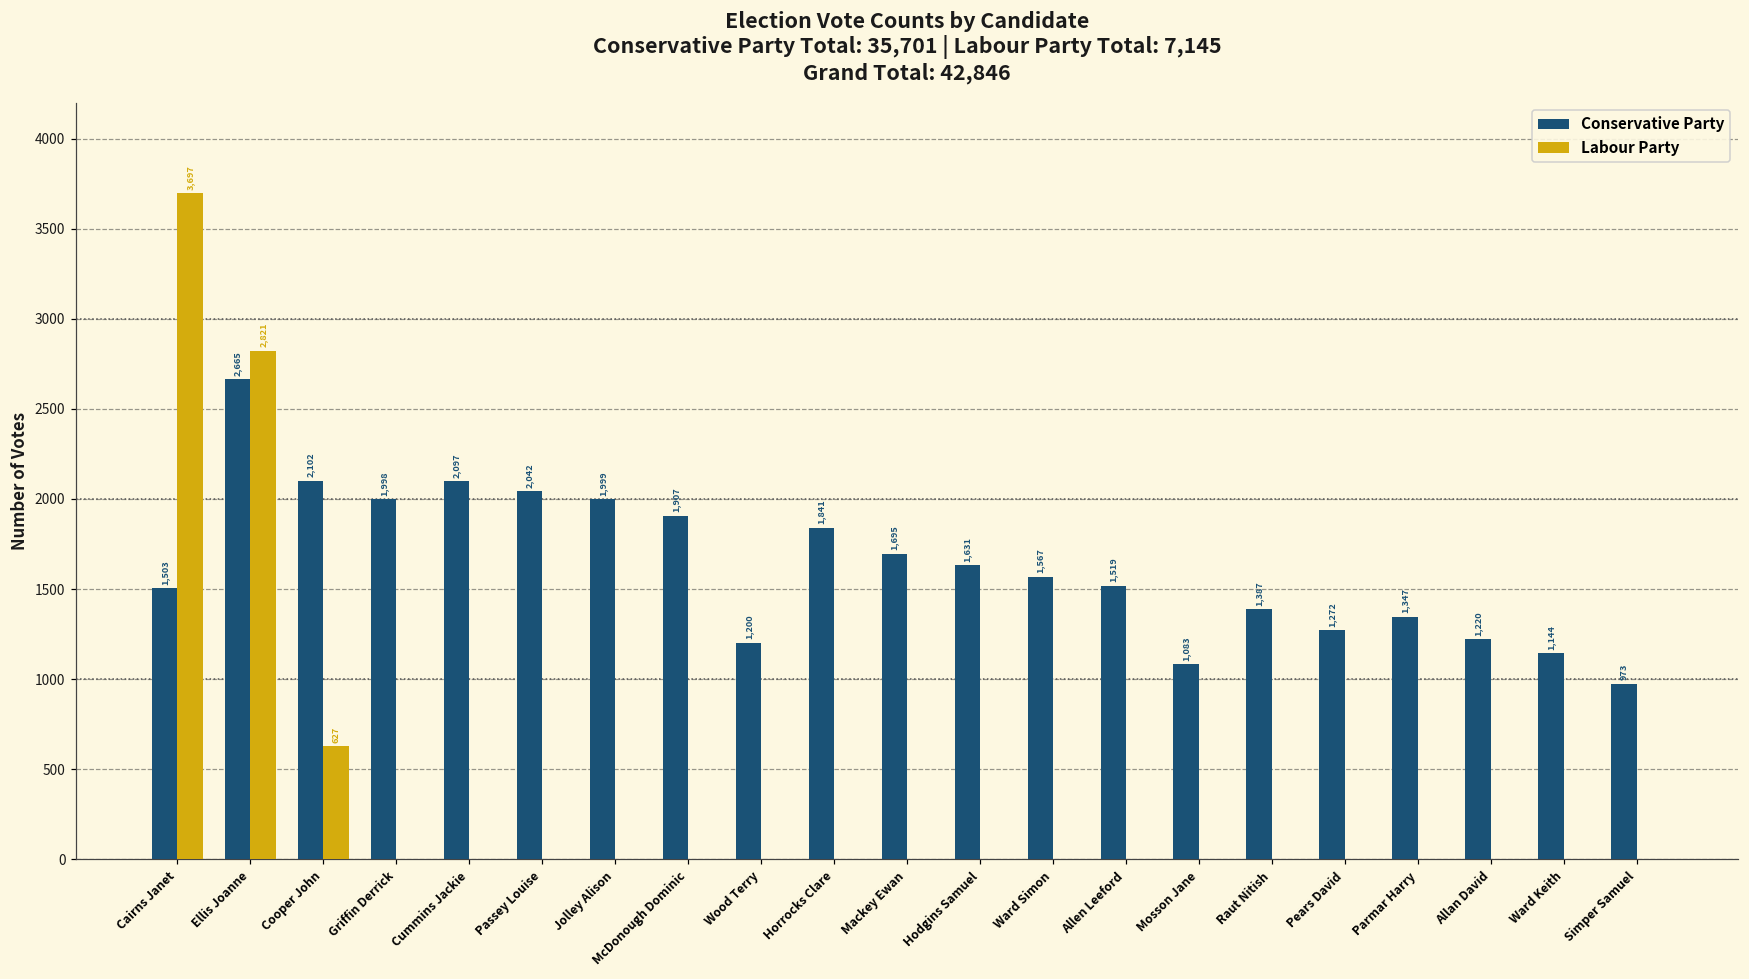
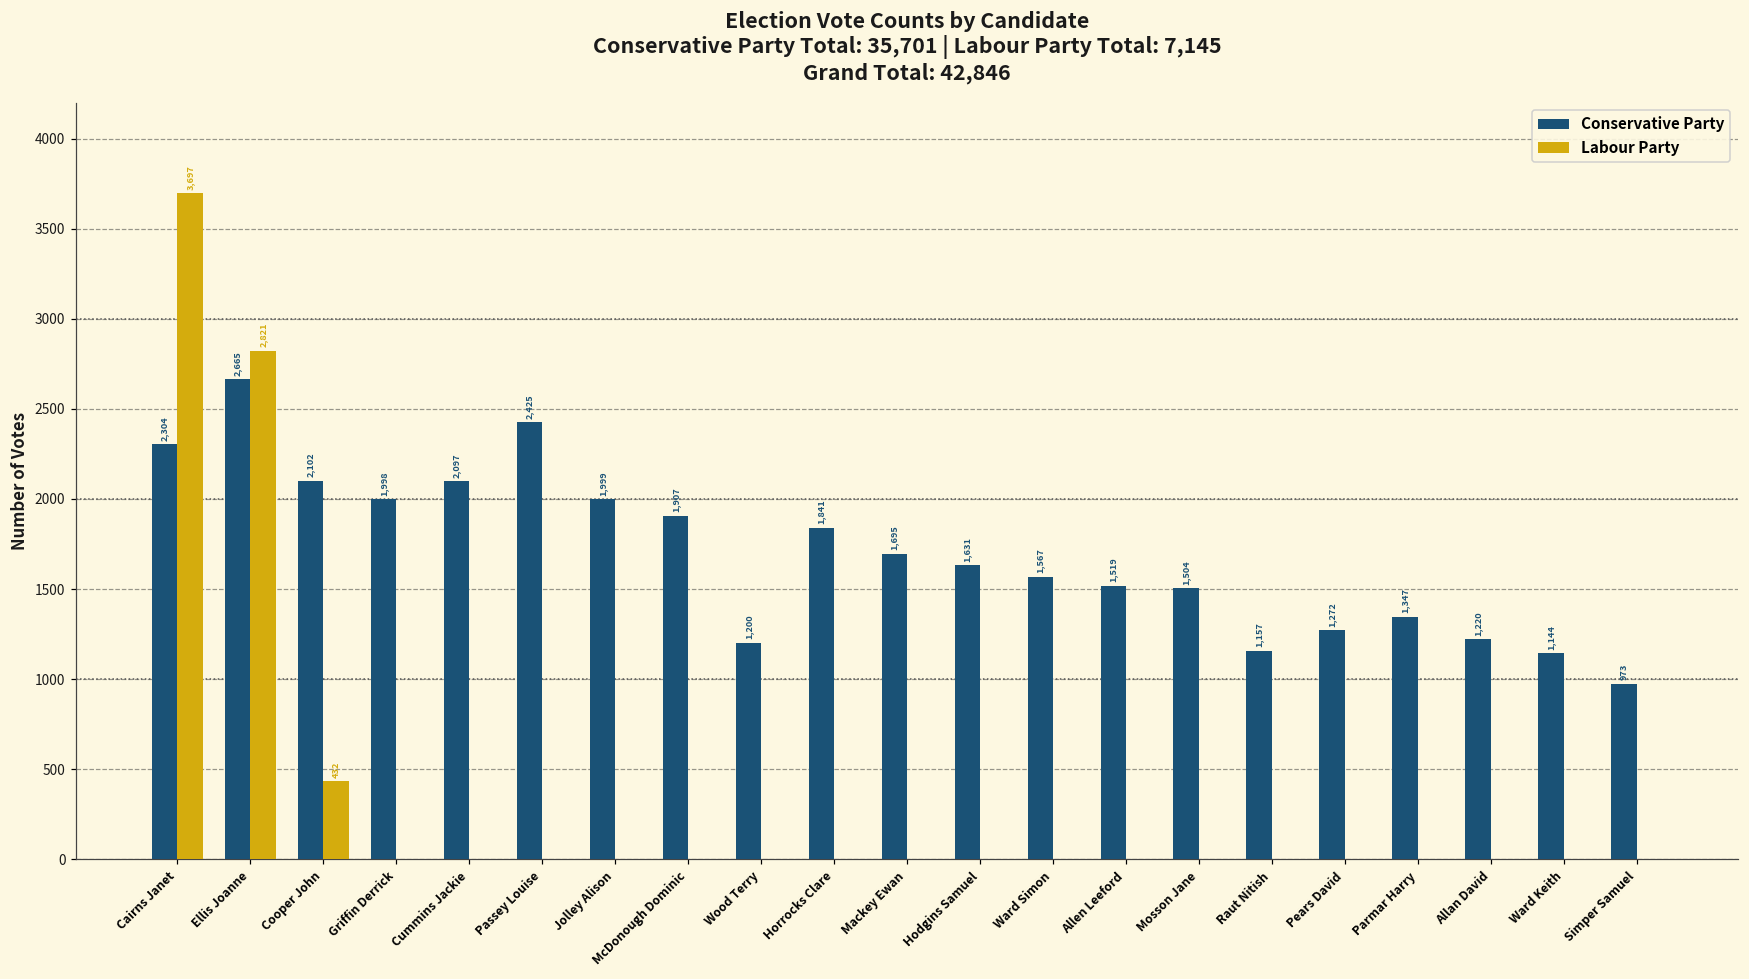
  {
    "Conservative Party": {
-     "Cairns Janet": "1,503",
+     "Cairns Janet": "2,304",
      "Ellis Joanne": "2,665",
      "Cooper John": "2,102",
      "Griffin Derrick": "1,998",
      "Cummins Jackie": "2,097",
-     "Passey Louise": "2,042",
+     "Passey Louise": "2,425",
      "Jolley Alison": "1,999",
      "McDonough Dominic": "1,907",
      "Wood Terry": "1,200",
      "Horrocks Clare": "1,841",
      "Mackey Ewan": "1,695",
      "Hodgins Samuel": "1,631",
      "Ward Simon": "1,567",
      "Allen Leeford": "1,519",
-     "Mosson Jane": "1,083",
-     "Raut Nitish": "1,387",
+     "Mosson Jane": "1,504",
+     "Raut Nitish": "1,157",
      "Pears David": "1,272",
      "Parmar Harry": "1,347",
      "Allan David": "1,220",
      "Ward Keith": "1,144",
      "Simper Samuel": "973"
    },
    "Labour Party": {
      "Cairns Janet": "3,697",
      "Ellis Joanne": "2,821",
-     "Cooper John": "627"
+     "Cooper John": "432"
    }
  }
